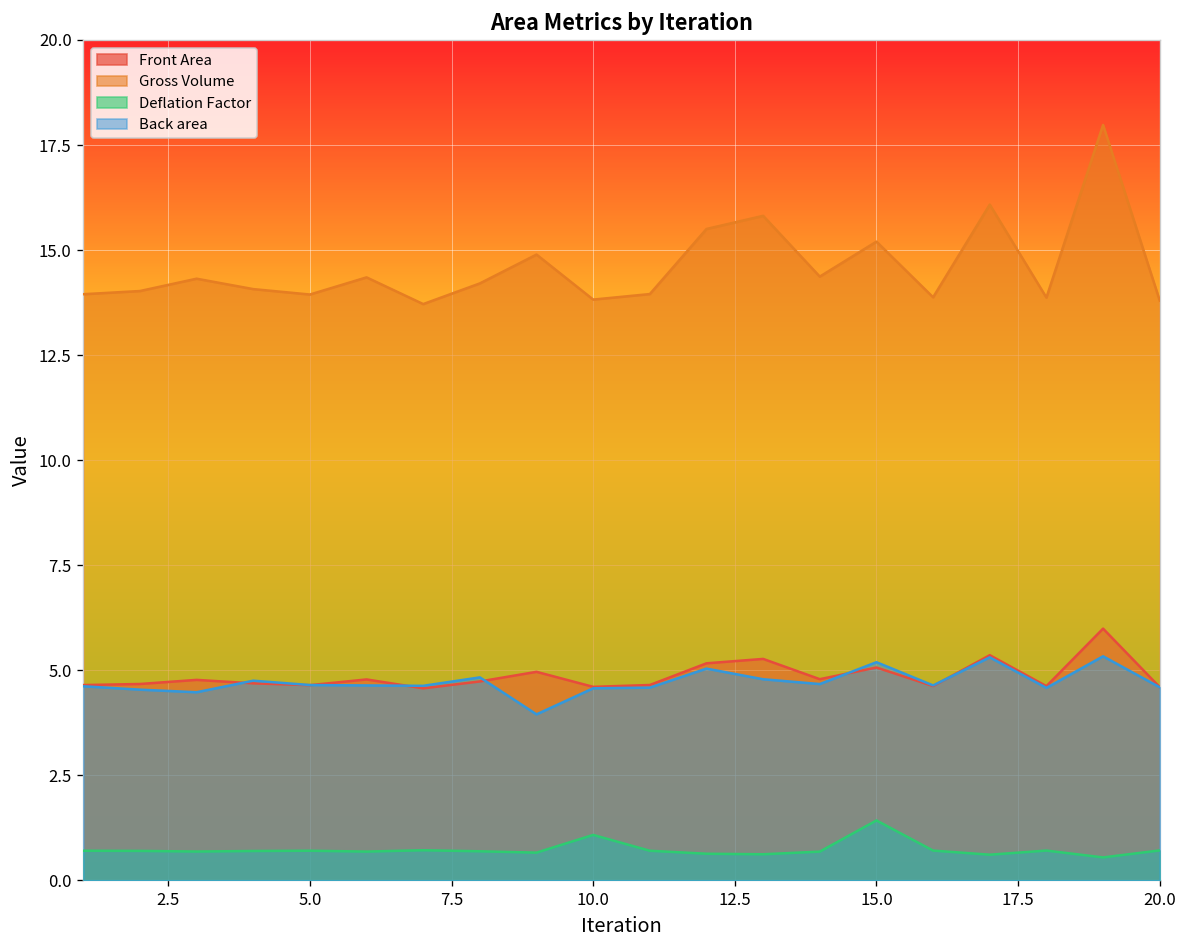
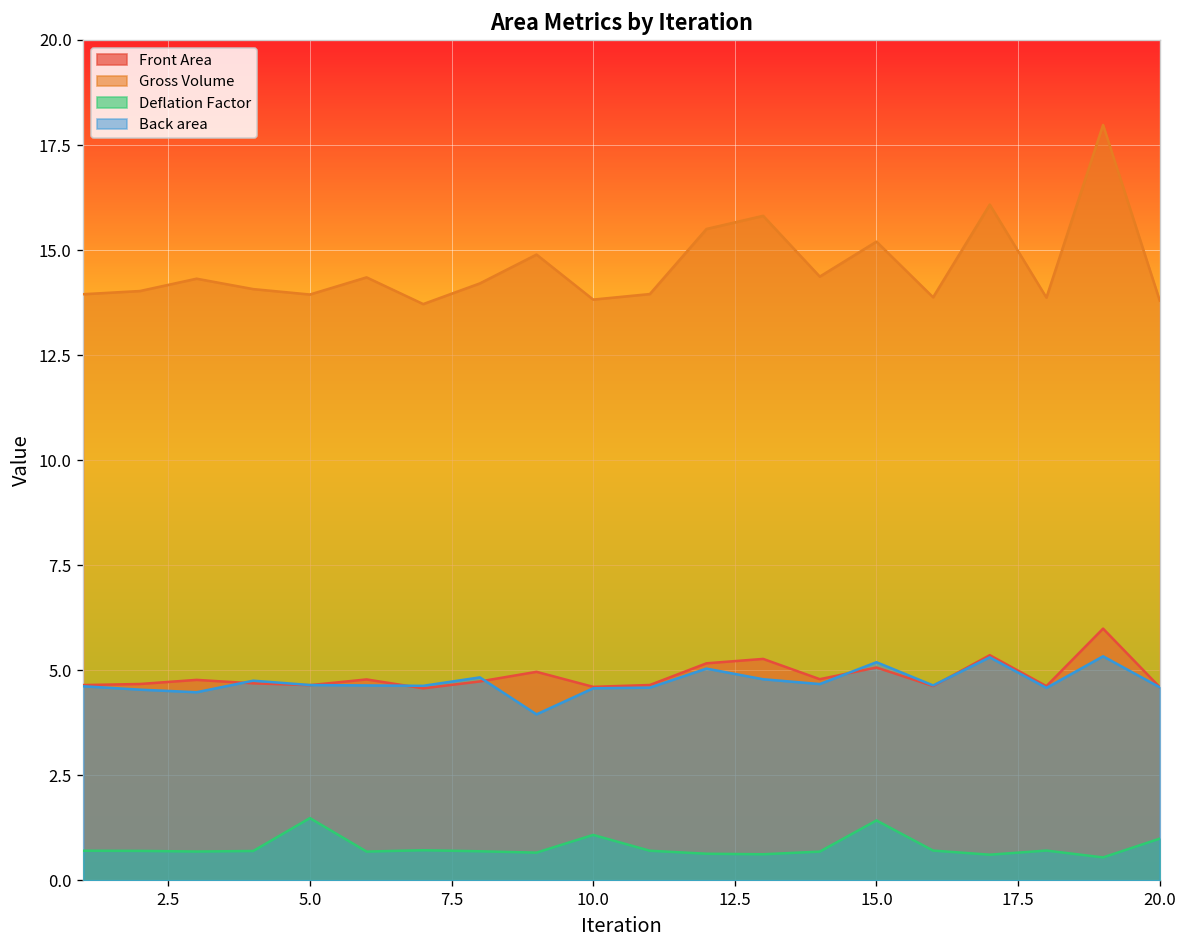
  {
    "Deflation Factor": {
-     "5.0": 0.7,
+     "5.0": 1.5,
      "10.0": 1.1,
      "15.0": 1.4,
-     "20.0": 0.7
+     "20.0": 1.0
    },
    "Back area": {
      "15.0": 5.2
    }
  }
